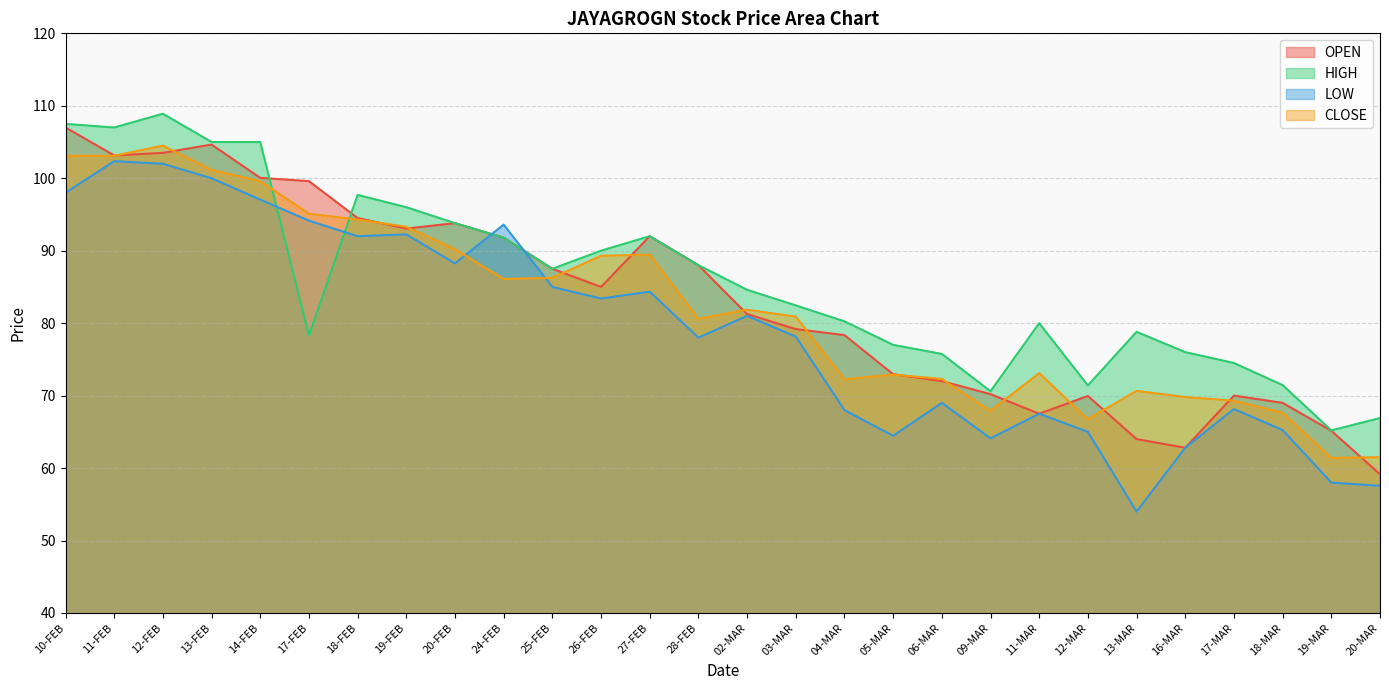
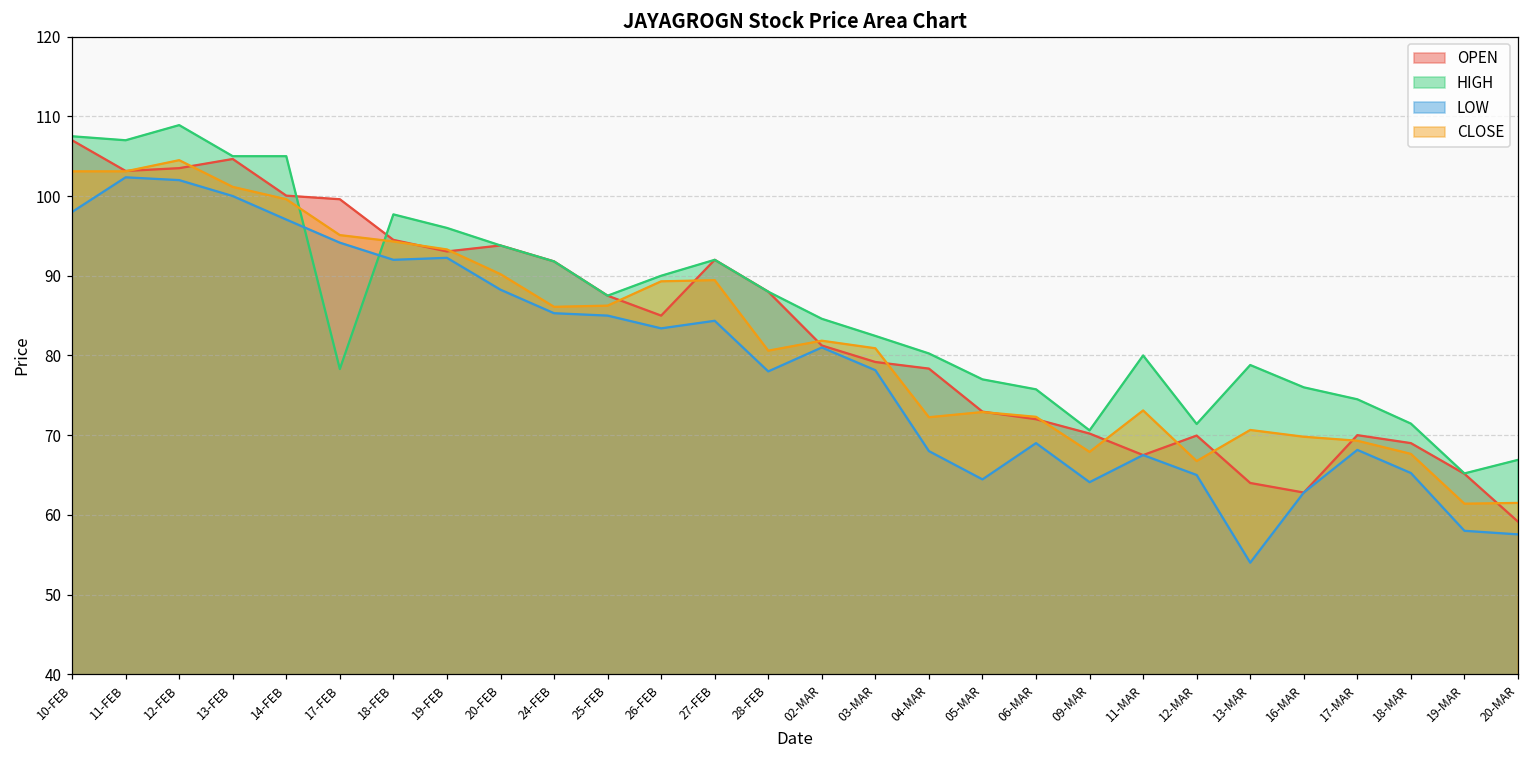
  {
    "OPEN": {
      "10-FEB": 107,
      "12-FEB": 104,
      "13-FEB": 105,
      "14-FEB": 100,
      "17-FEB": 100,
      "26-FEB": 85,
      "03-MAR": 79,
      "04-MAR": 78,
      "09-MAR": 70,
      "12-MAR": 70,
      "13-MAR": 64,
      "17-MAR": 70,
      "18-MAR": 69,
      "20-MAR": 59
    },
    "HIGH": {
      "10-FEB": 108,
      "11-FEB": 107,
      "12-FEB": 109,
      "13-FEB": 105,
      "14-FEB": 105,
      "17-FEB": 78,
      "18-FEB": 98,
      "19-FEB": 96,
      "26-FEB": 90,
      "02-MAR": 85,
      "03-MAR": 82,
      "04-MAR": 80,
      "05-MAR": 77,
      "06-MAR": 76,
      "09-MAR": 71,
      "11-MAR": 80,
      "12-MAR": 71,
      "13-MAR": 79,
      "16-MAR": 76,
      "17-MAR": 75,
      "18-MAR": 71,
      "20-MAR": 67
    },
    "LOW": {
      "10-FEB": 98,
      "11-FEB": 102,
      "12-FEB": 102,
      "13-FEB": 100,
      "14-FEB": 97,
      "17-FEB": 94,
      "18-FEB": 92,
      "19-FEB": 92,
      "20-FEB": 88,
-     "24-FEB": 94,
+     "24-FEB": 85,
      "25-FEB": 85,
      "26-FEB": 83,
      "27-FEB": 84,
      "28-FEB": 78,
      "03-MAR": 78,
      "04-MAR": 68,
      "05-MAR": 64,
      "06-MAR": 69,
      "09-MAR": 64,
      "12-MAR": 65,
      "13-MAR": 54,
      "17-MAR": 68,
      "18-MAR": 65,
      "19-MAR": 58,
      "20-MAR": 58
    },
    "CLOSE": {
      "10-FEB": 103,
      "12-FEB": 105,
      "13-FEB": 101,
      "14-FEB": 100,
      "17-FEB": 95,
      "20-FEB": 90,
      "24-FEB": 86,
      "25-FEB": 86,
      "26-FEB": 89,
      "27-FEB": 89,
      "28-FEB": 81,
      "02-MAR": 82,
      "03-MAR": 81,
      "04-MAR": 72,
      "09-MAR": 68,
      "11-MAR": 73,
      "12-MAR": 67,
      "13-MAR": 71,
      "16-MAR": 70,
      "17-MAR": 69,
      "18-MAR": 68,
      "19-MAR": 61,
      "20-MAR": 62
    }
  }
